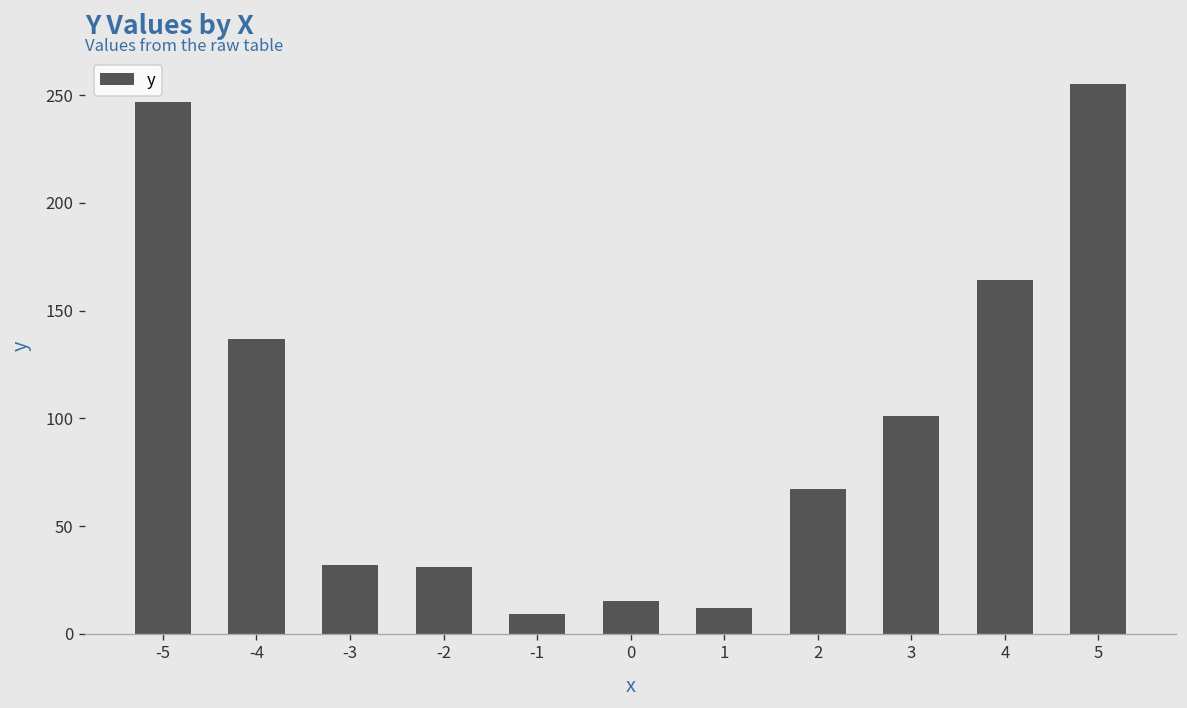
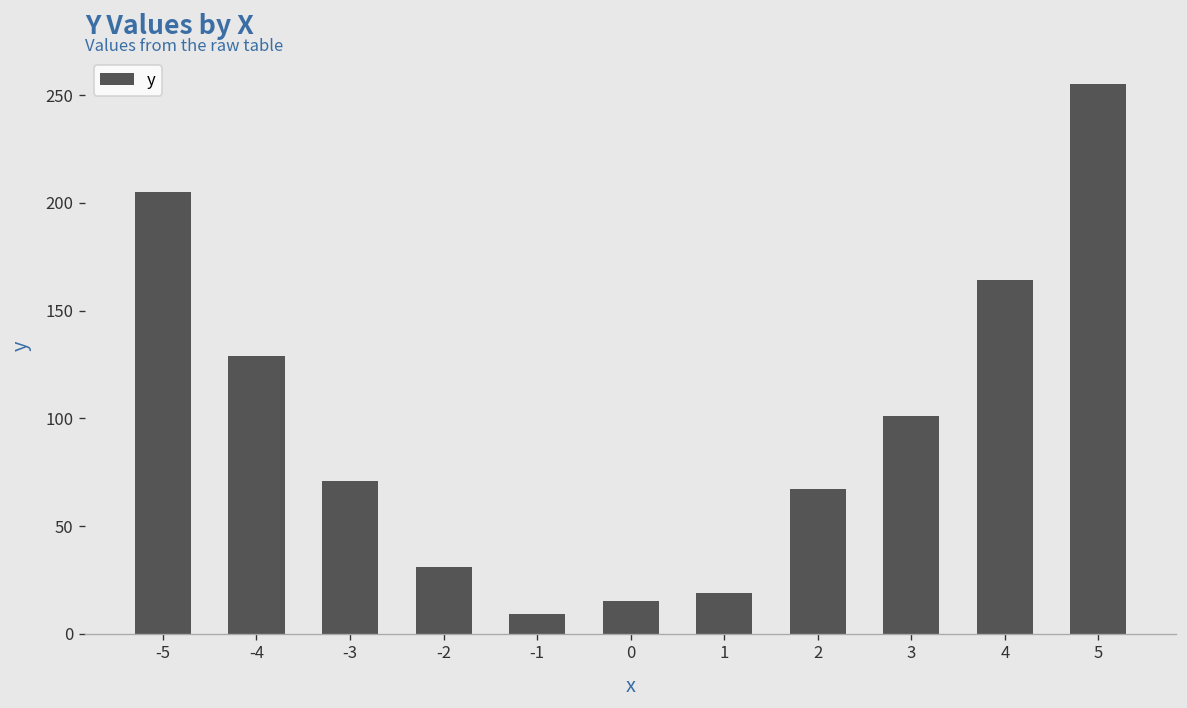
  {
-   "-5": 247,
-   "-4": 137,
-   "-3": 32,
+   "-5": 205,
+   "-4": 129,
+   "-3": 71,
    "-2": 31,
    "-1": 9,
    "0": 15,
-   "1": 12,
+   "1": 19,
    "2": 67,
    "3": 101,
    "4": 164,
    "5": 255
  }
